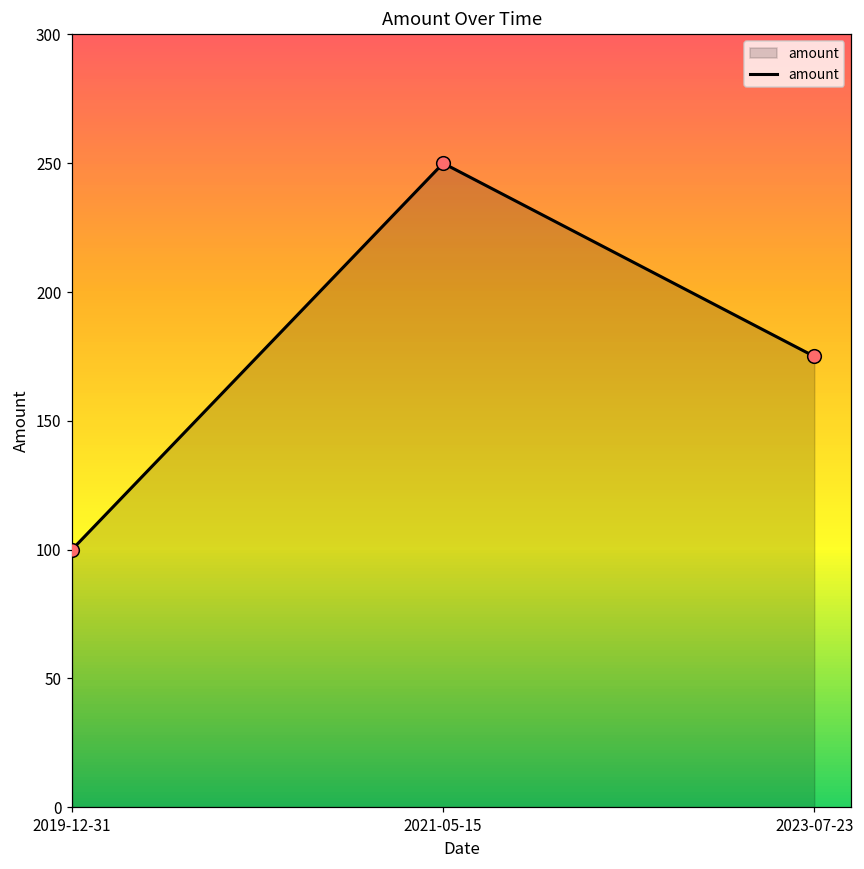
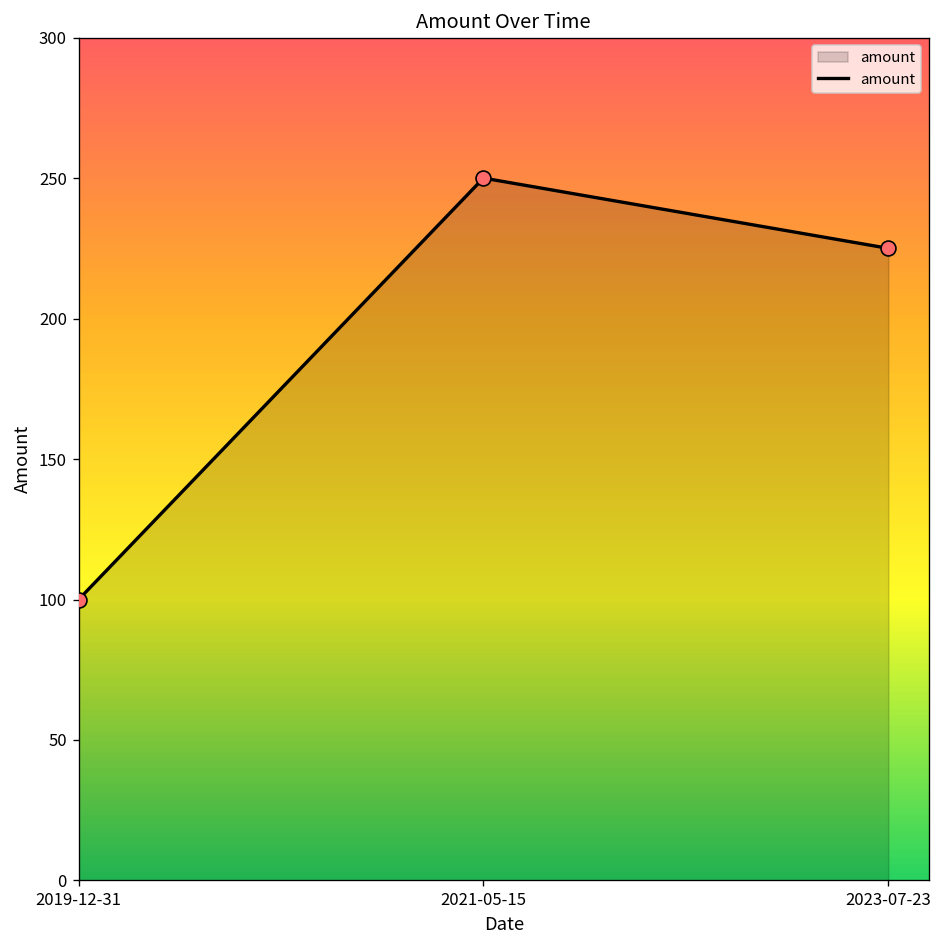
  {
    "2019-12-31": 100,
    "2021-05-15": 250,
-   "2023-07-23": 175
+   "2023-07-23": 225
  }
